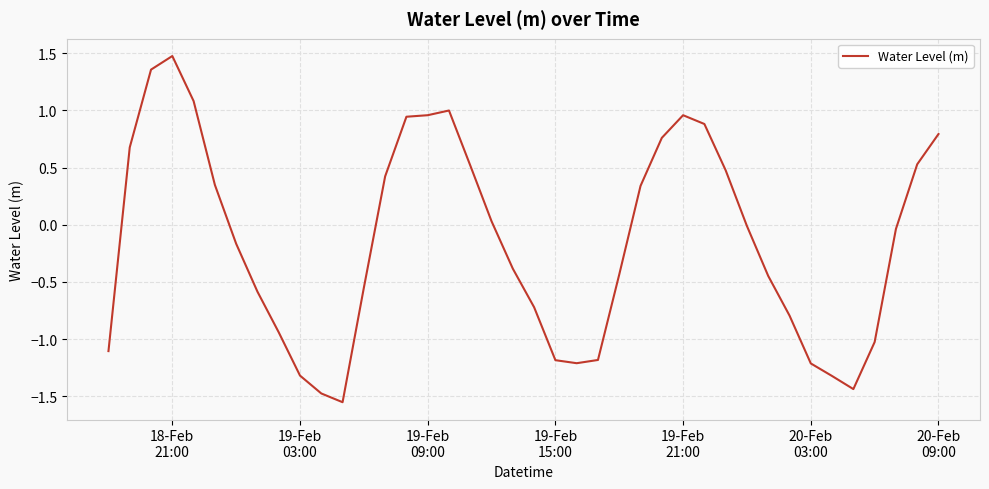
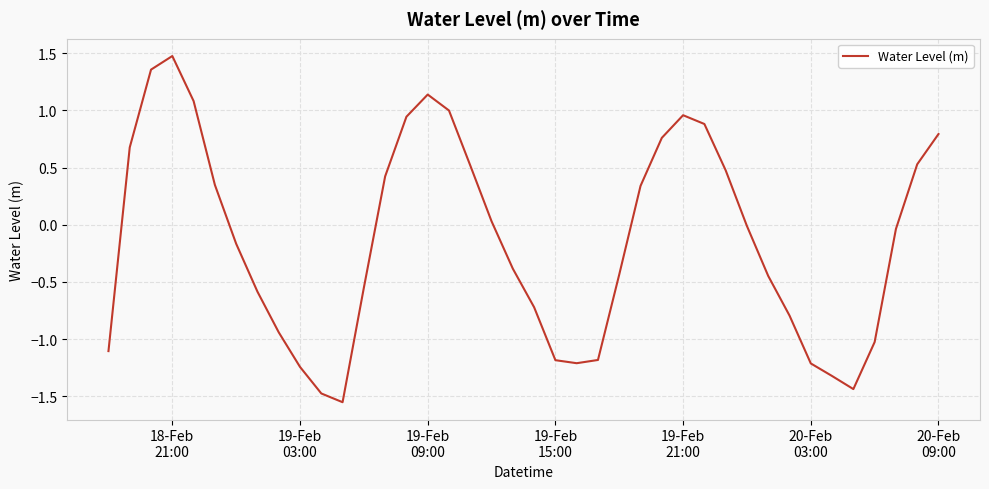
  {
    "18-Feb 21:00": 1.48,
-   "19-Feb 03:00": -1.32,
-   "19-Feb 09:00": 0.96,
+   "19-Feb 03:00": -1.24,
+   "19-Feb 09:00": 1.14,
    "19-Feb 15:00": -1.18,
    "19-Feb 21:00": 0.96,
    "20-Feb 03:00": -1.21,
    "20-Feb 09:00": 0.79
  }
